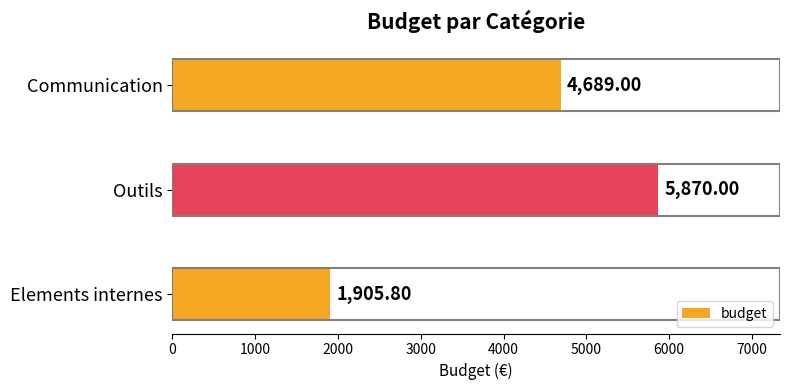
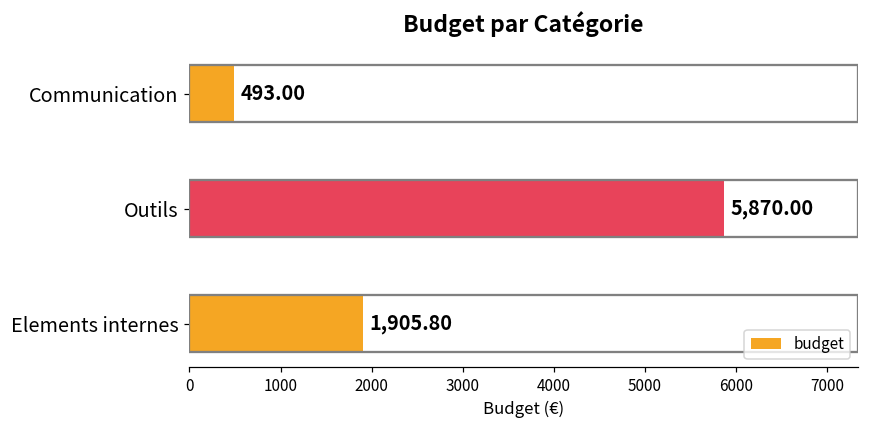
  {
-   "Communication": "4,689.00",
+   "Communication": "493.00",
    "Outils": "5,870.00",
    "Elements internes": "1,905.80"
  }
